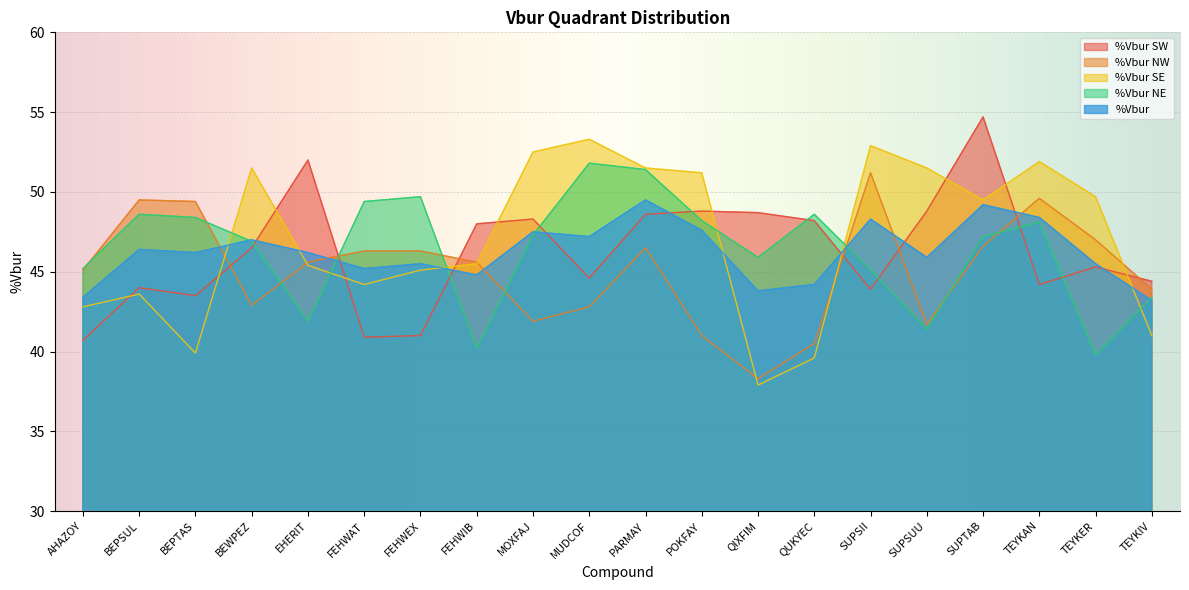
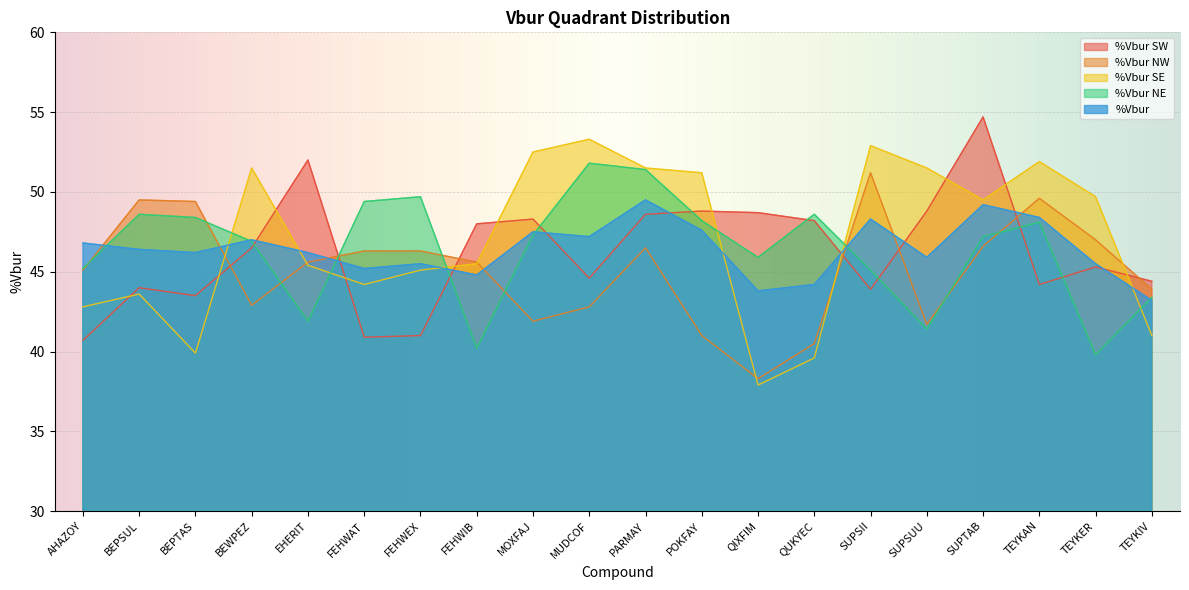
  {
    "%Vbur SE": {
      "AHAZOY": 42.8,
      "BEPSUL": 43.6,
      "BEPTAS": 39.9,
      "BEWPEZ": 51.5,
      "EHERIT": 45.4,
      "FEHWAT": 44.2,
      "FEHWEX": 45.1,
      "MOXFAJ": 52.5,
      "MUDCOF": 53.3,
      "POKFAY": 51.2,
      "QIXFIM": 37.9,
      "QUKYEC": 39.6,
      "SUPSII": 52.9,
      "SUPSUU": 51.5,
      "SUPTAB": 49.5,
      "TEYKAN": 51.9,
      "TEYKER": 49.7,
      "TEYKIV": 41.0
    },
    "%Vbur NE": {
      "BEPSUL": 48.6,
      "BEPTAS": 48.4,
      "EHERIT": 41.9,
      "FEHWAT": 49.4,
      "FEHWEX": 49.7,
      "FEHWIB": 40.2,
      "MOXFAJ": 47.3,
      "MUDCOF": 51.8,
      "POKFAY": 48.2,
      "QIXFIM": 45.9,
      "QUKYEC": 48.6,
      "SUPSII": 45.1,
      "SUPSUU": 41.4,
      "SUPTAB": 47.2,
      "TEYKAN": 48.1,
      "TEYKER": 39.8,
      "TEYKIV": 43.4
    },
    "%Vbur": {
-     "AHAZOY": 43.4,
+     "AHAZOY": 46.8,
      "BEPSUL": 46.4,
      "BEPTAS": 46.2,
      "EHERIT": 46.2,
      "FEHWAT": 45.2,
      "FEHWEX": 45.5,
      "FEHWIB": 44.8,
      "MOXFAJ": 47.5,
      "MUDCOF": 47.2,
      "PARMAY": 49.5,
      "POKFAY": 47.6,
      "QIXFIM": 43.8,
      "QUKYEC": 44.2,
      "SUPSII": 48.3,
      "SUPSUU": 45.9,
      "SUPTAB": 49.2,
      "TEYKAN": 48.4,
      "TEYKER": 45.5,
      "TEYKIV": 43.2
    }
  }
